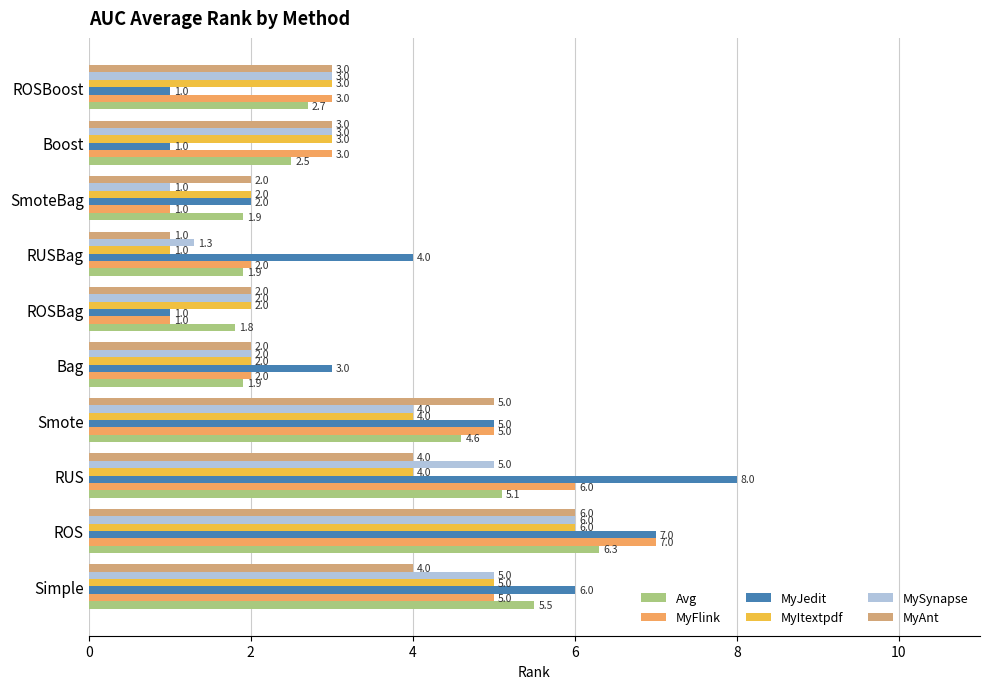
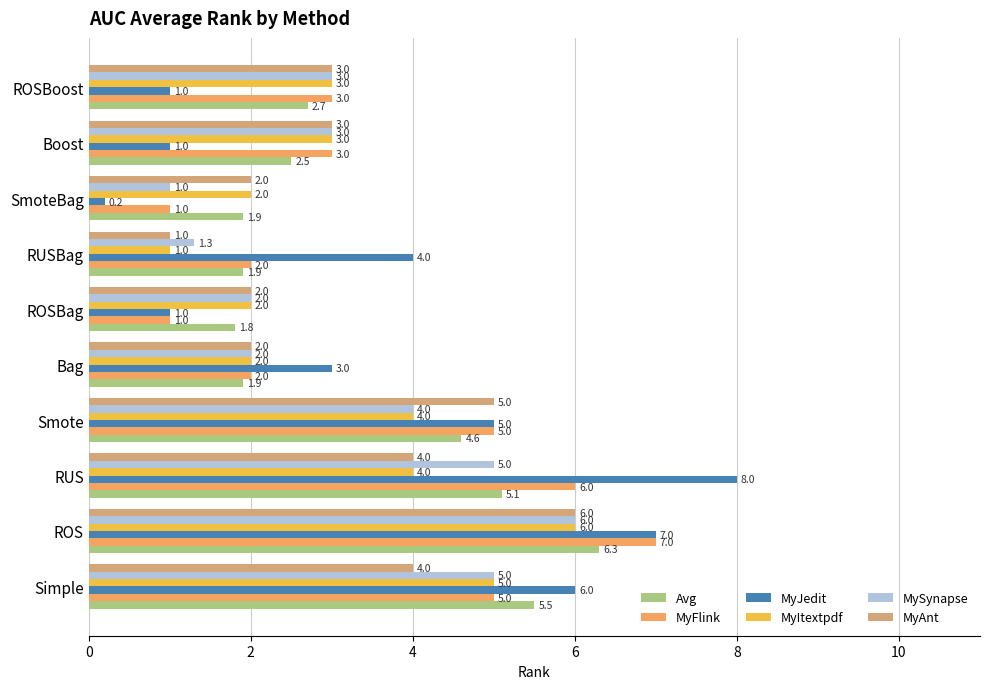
  {
    "MyJedit": {
      "ROSBoost": 1.0,
      "Boost": 1.0,
-     "SmoteBag": 2.0,
+     "SmoteBag": 0.2,
      "RUSBag": 4.0,
      "Bag": 3.0,
      "RUS": 8.0,
      "Simple": 6.0
    },
    "MySynapse": {
      "SmoteBag": 1.0,
      "RUSBag": 1.3,
      "RUS": 5.0
    }
  }
